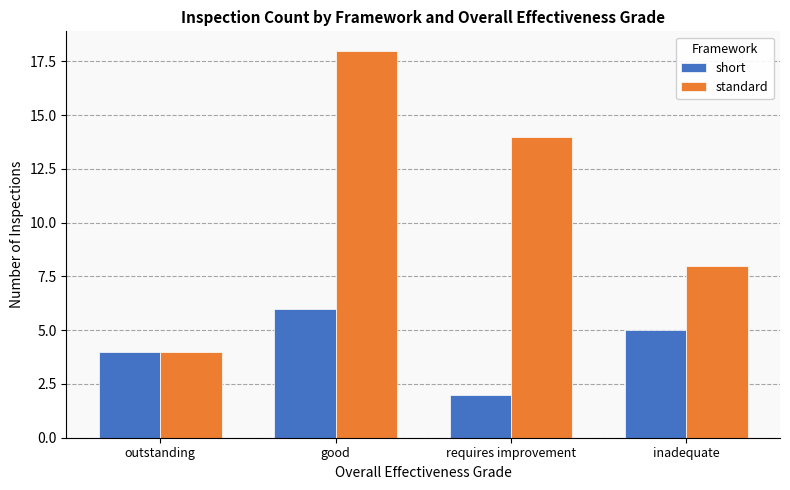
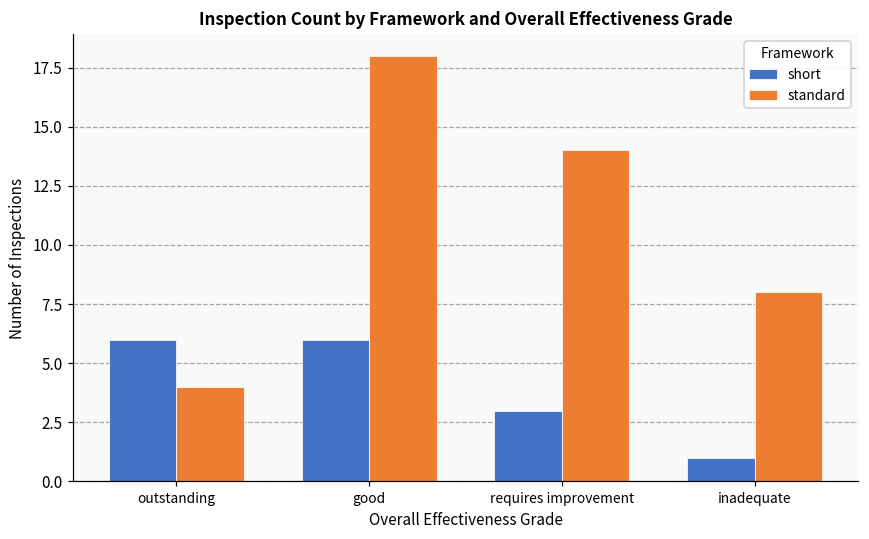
  {
    "short": {
-     "outstanding": 4,
+     "outstanding": 6,
      "good": 6,
-     "requires improvement": 2,
-     "inadequate": 5
+     "requires improvement": 3,
+     "inadequate": 1
    },
    "standard": {
      "outstanding": 4,
      "good": 18,
      "requires improvement": 14,
      "inadequate": 8
    }
  }
